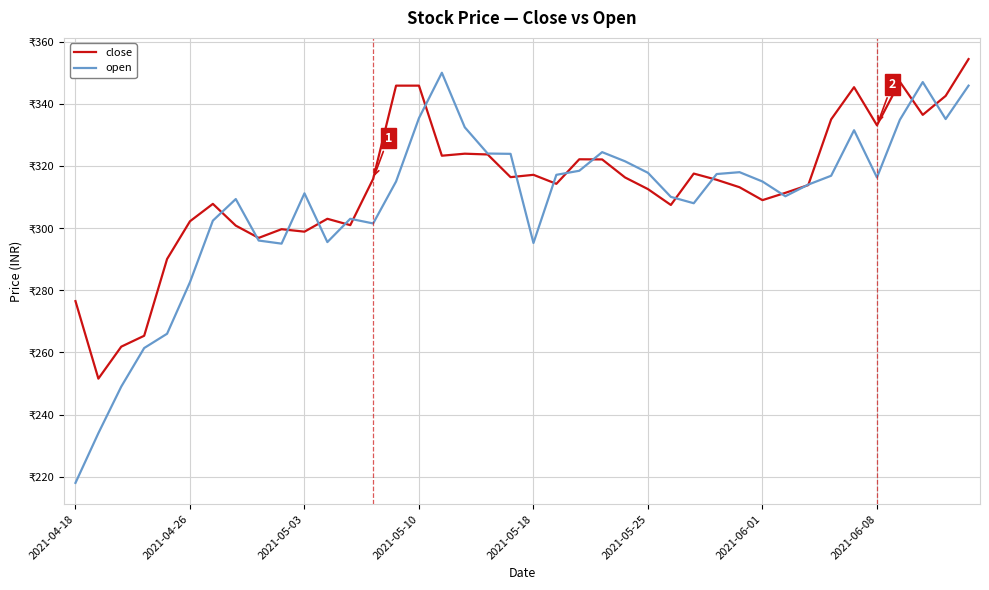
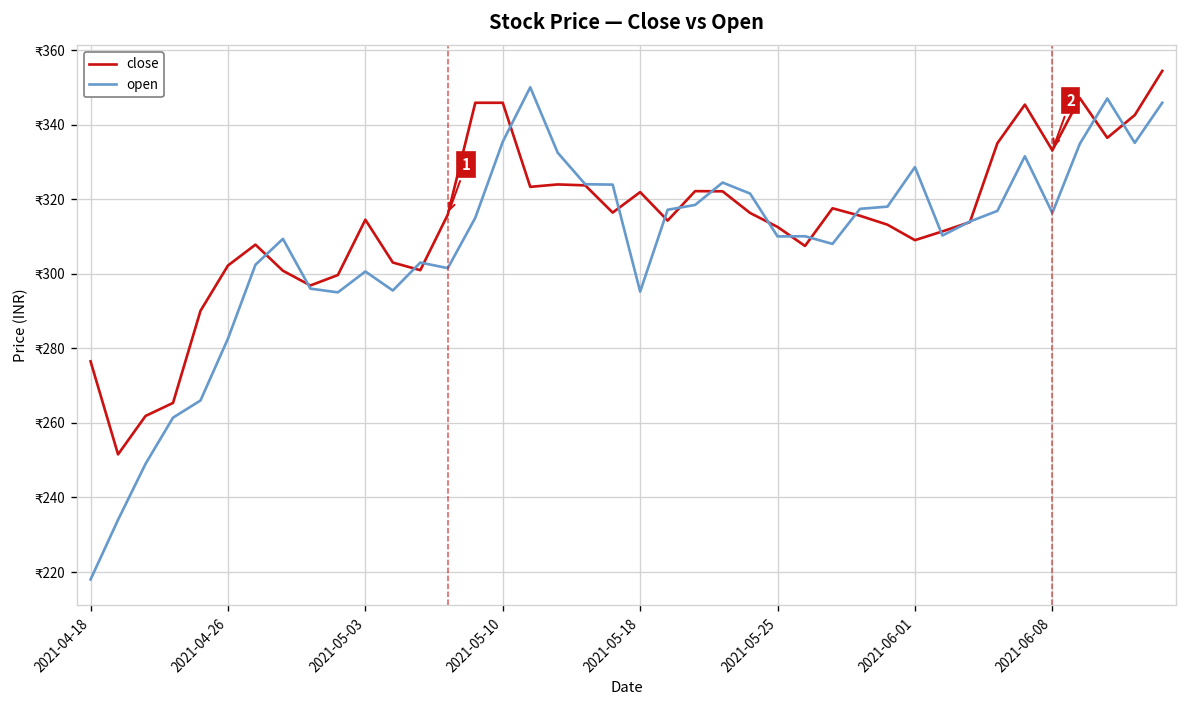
  {
    "close": {
      "2021-04-18": "₹277",
      "2021-04-26": "₹302",
-     "2021-05-03": "₹299",
+     "2021-05-03": "₹314",
      "2021-05-10": "₹346",
-     "2021-05-18": "₹317",
+     "2021-05-18": "₹322",
      "2021-05-25": "₹313",
      "2021-06-01": "₹309",
      "2021-06-08": "₹333"
    },
    "open": {
      "2021-04-18": "₹218",
      "2021-04-26": "₹283",
-     "2021-05-03": "₹311",
+     "2021-05-03": "₹301",
      "2021-05-10": "₹335",
      "2021-05-18": "₹295",
-     "2021-05-25": "₹318",
-     "2021-06-01": "₹315",
+     "2021-05-25": "₹310",
+     "2021-06-01": "₹329",
      "2021-06-08": "₹316"
    }
  }
